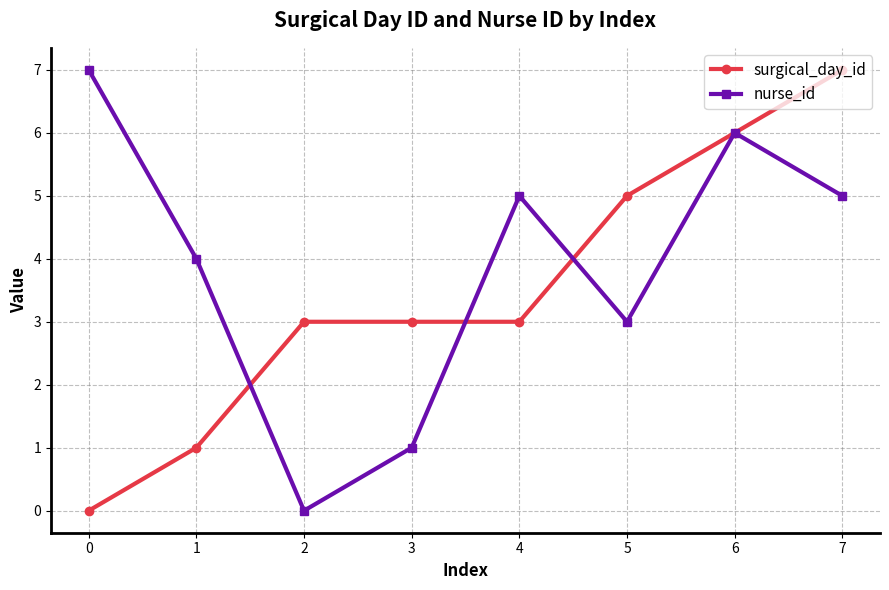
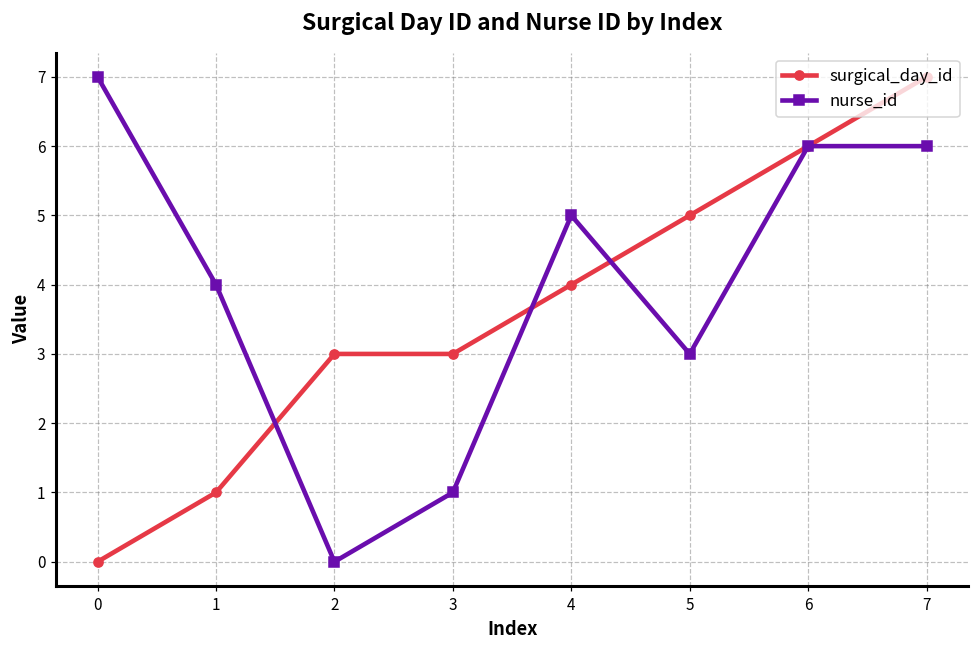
  {
    "surgical_day_id": {
      "0": 0,
      "1": 1,
      "2": 3,
      "3": 3,
-     "4": 3,
+     "4": 4,
      "5": 5
    },
    "nurse_id": {
      "0": 7,
      "1": 4,
      "2": 0,
      "3": 1,
      "4": 5,
      "5": 3,
-     "7": 5
+     "7": 6
    }
  }
